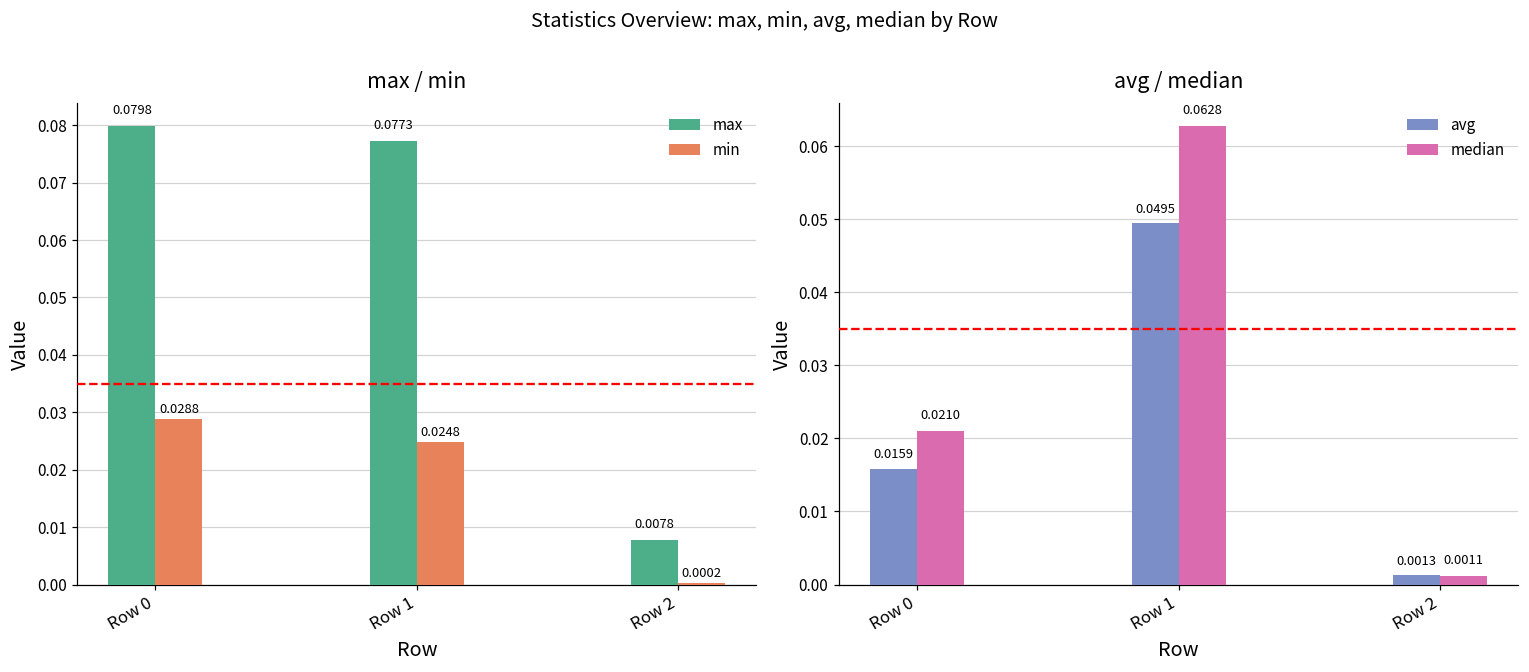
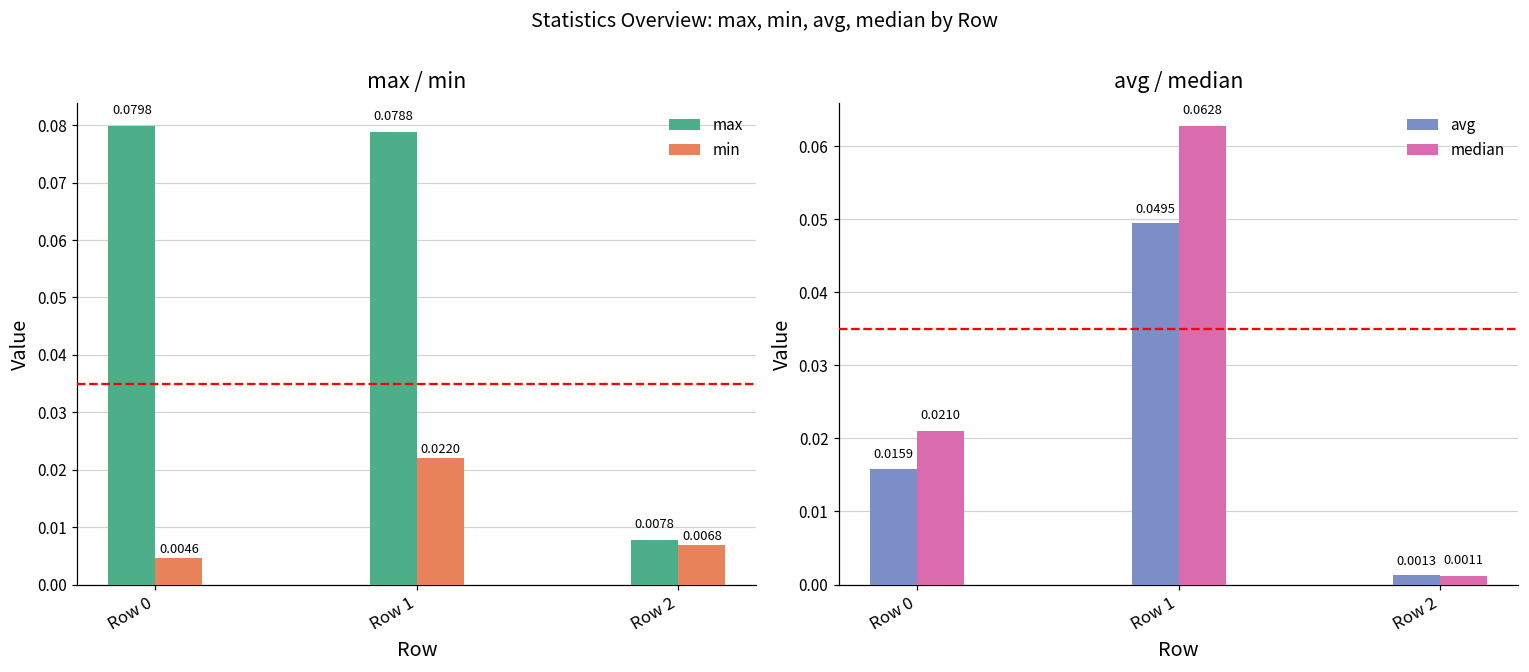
  {
    "max / min": {
      "max": {
        "Row 0": 0.0798,
-       "Row 1": 0.0773,
+       "Row 1": 0.0788,
        "Row 2": 0.0078
      },
      "min": {
-       "Row 0": 0.0288,
-       "Row 1": 0.0248,
-       "Row 2": 0.0002
+       "Row 0": 0.0046,
+       "Row 1": 0.0220,
+       "Row 2": 0.0068
      }
    },
    "avg / median": {
      "avg": {
        "Row 0": 0.0159,
        "Row 1": 0.0495,
        "Row 2": 0.0013
      },
      "median": {
        "Row 0": 0.0210,
        "Row 1": 0.0628,
        "Row 2": 0.0011
      }
    }
  }
